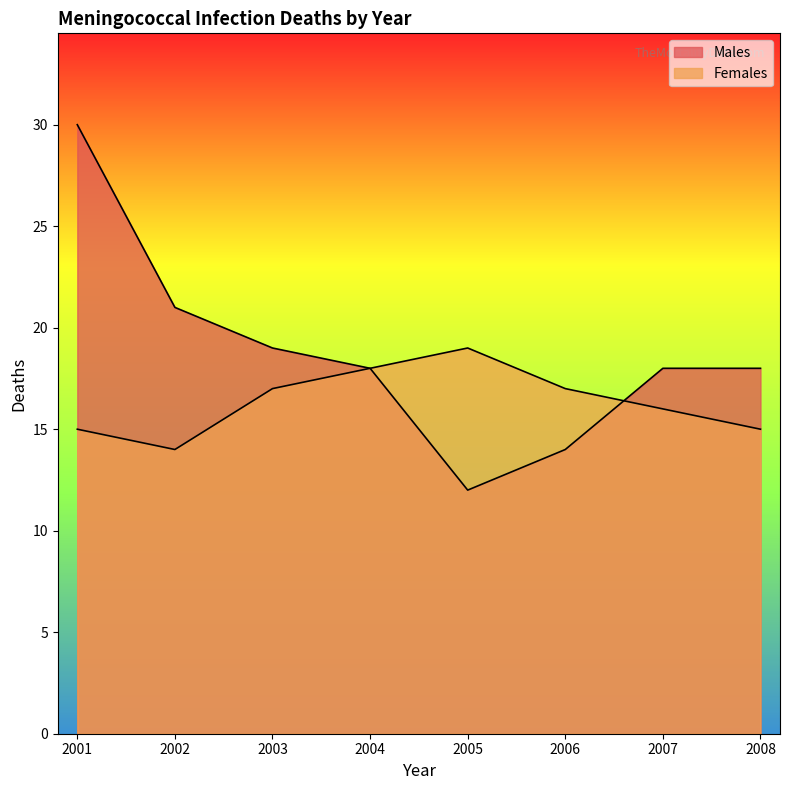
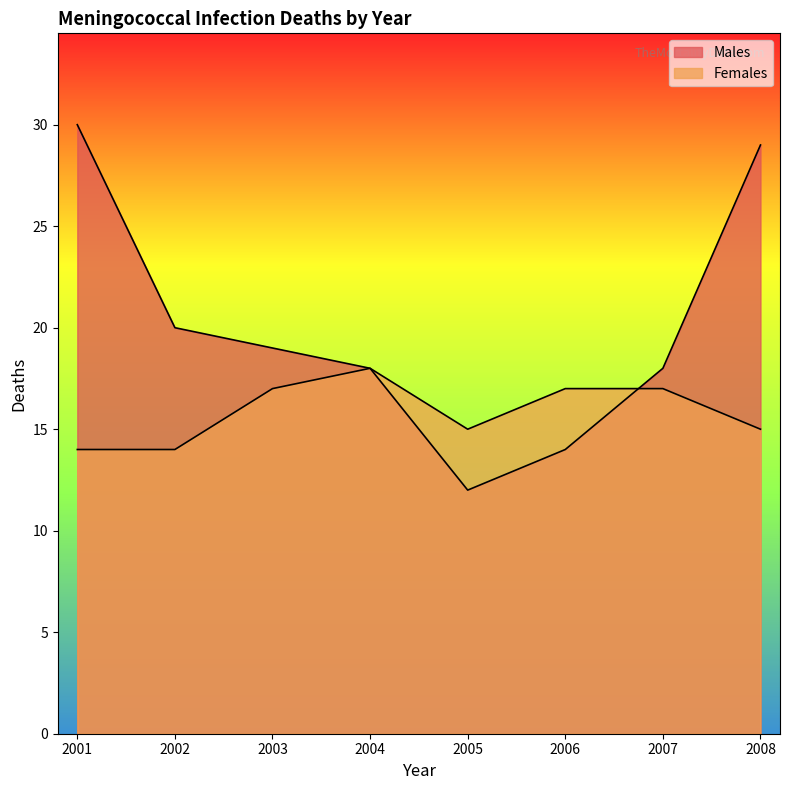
  {
    "Males": {
      "2001": 30,
-     "2002": 21,
+     "2002": 20,
      "2003": 19,
      "2005": 12,
      "2006": 14,
      "2007": 18,
-     "2008": 18
+     "2008": 29
    },
    "Females": {
-     "2001": 15,
+     "2001": 14,
      "2002": 14,
      "2003": 17,
-     "2005": 19,
+     "2005": 15,
      "2006": 17,
-     "2007": 16,
+     "2007": 17,
      "2008": 15
    }
  }
